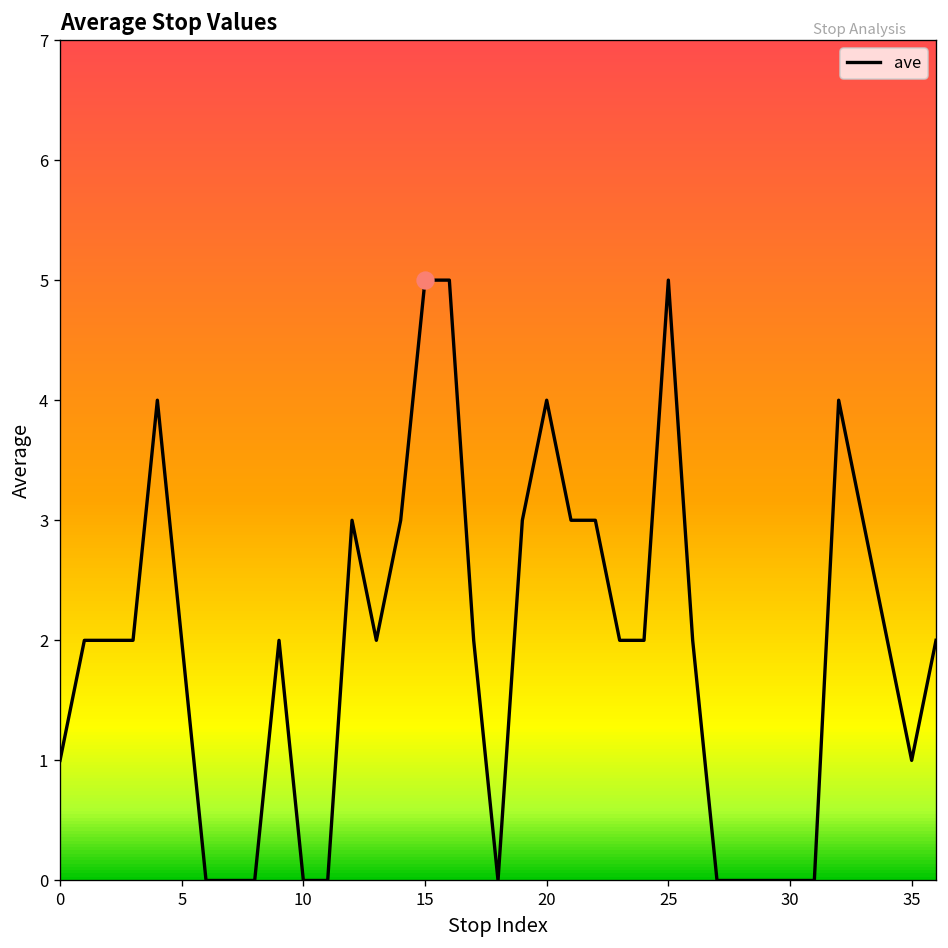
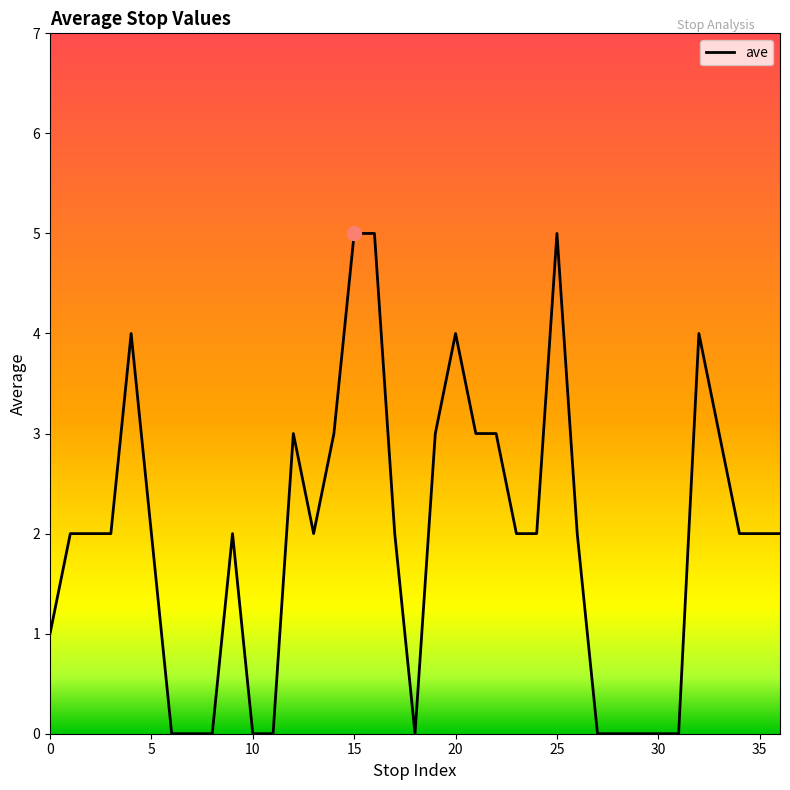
  {
    "ave": {
      "0": 1,
      "5": 2,
      "10": 0,
      "20": 4,
      "25": 5,
      "30": 0,
-     "35": 1
+     "35": 2
    }
  }
